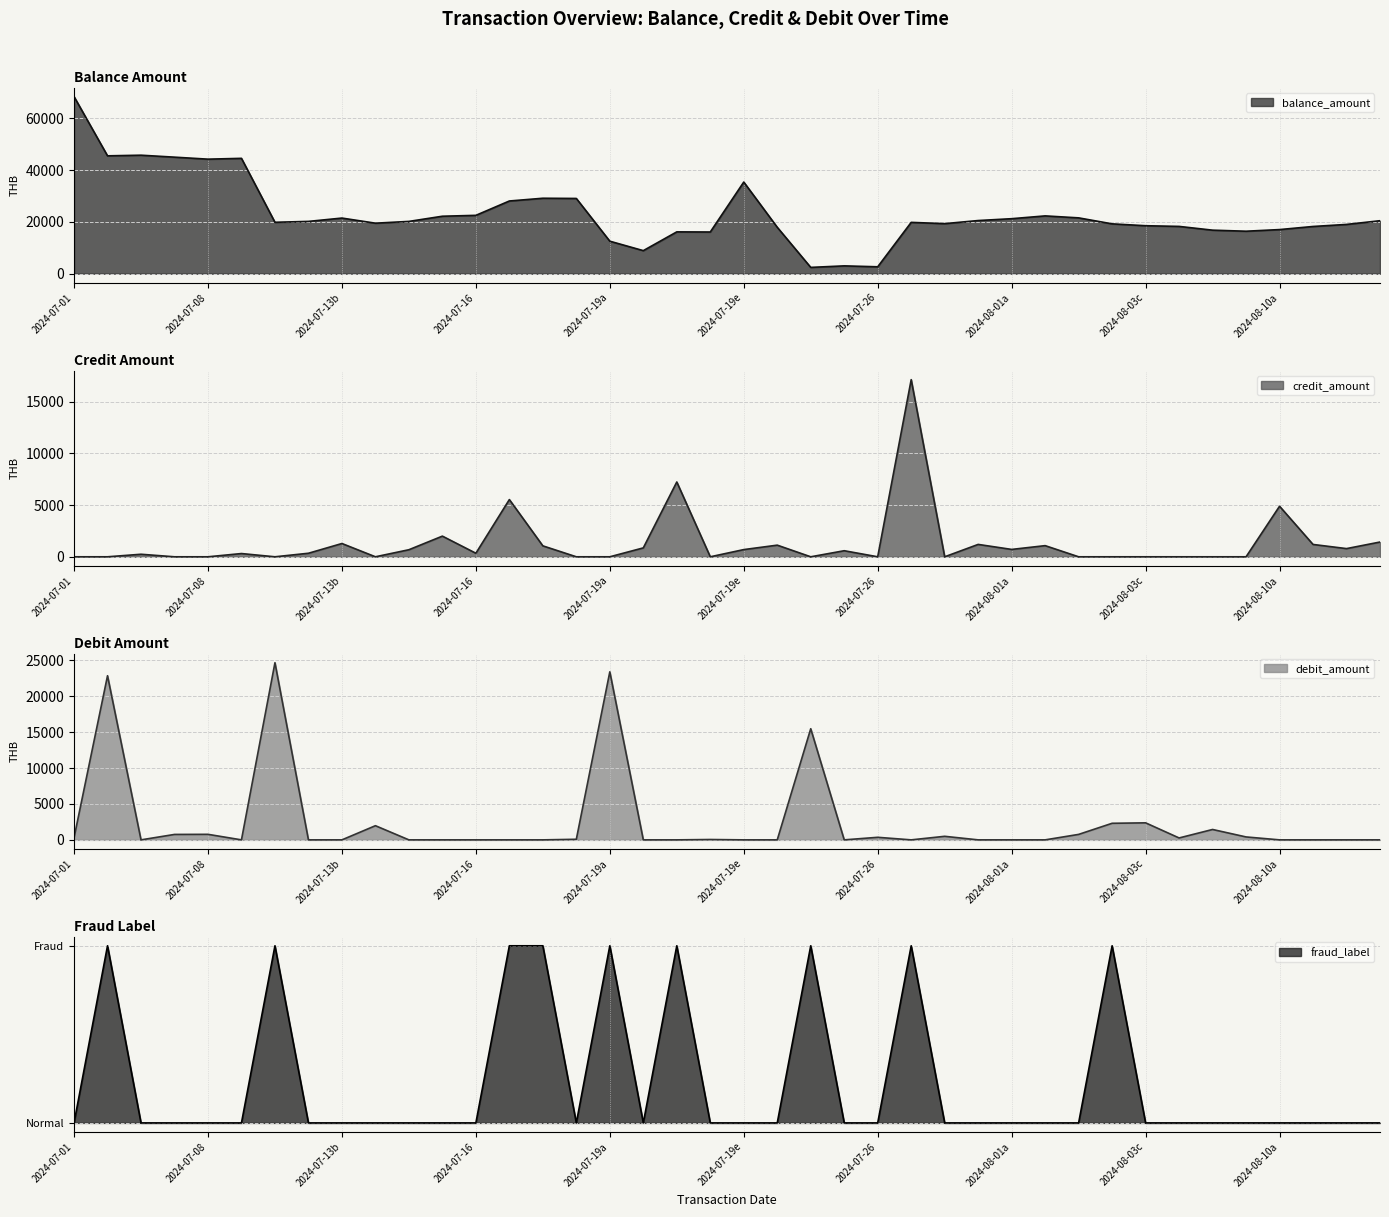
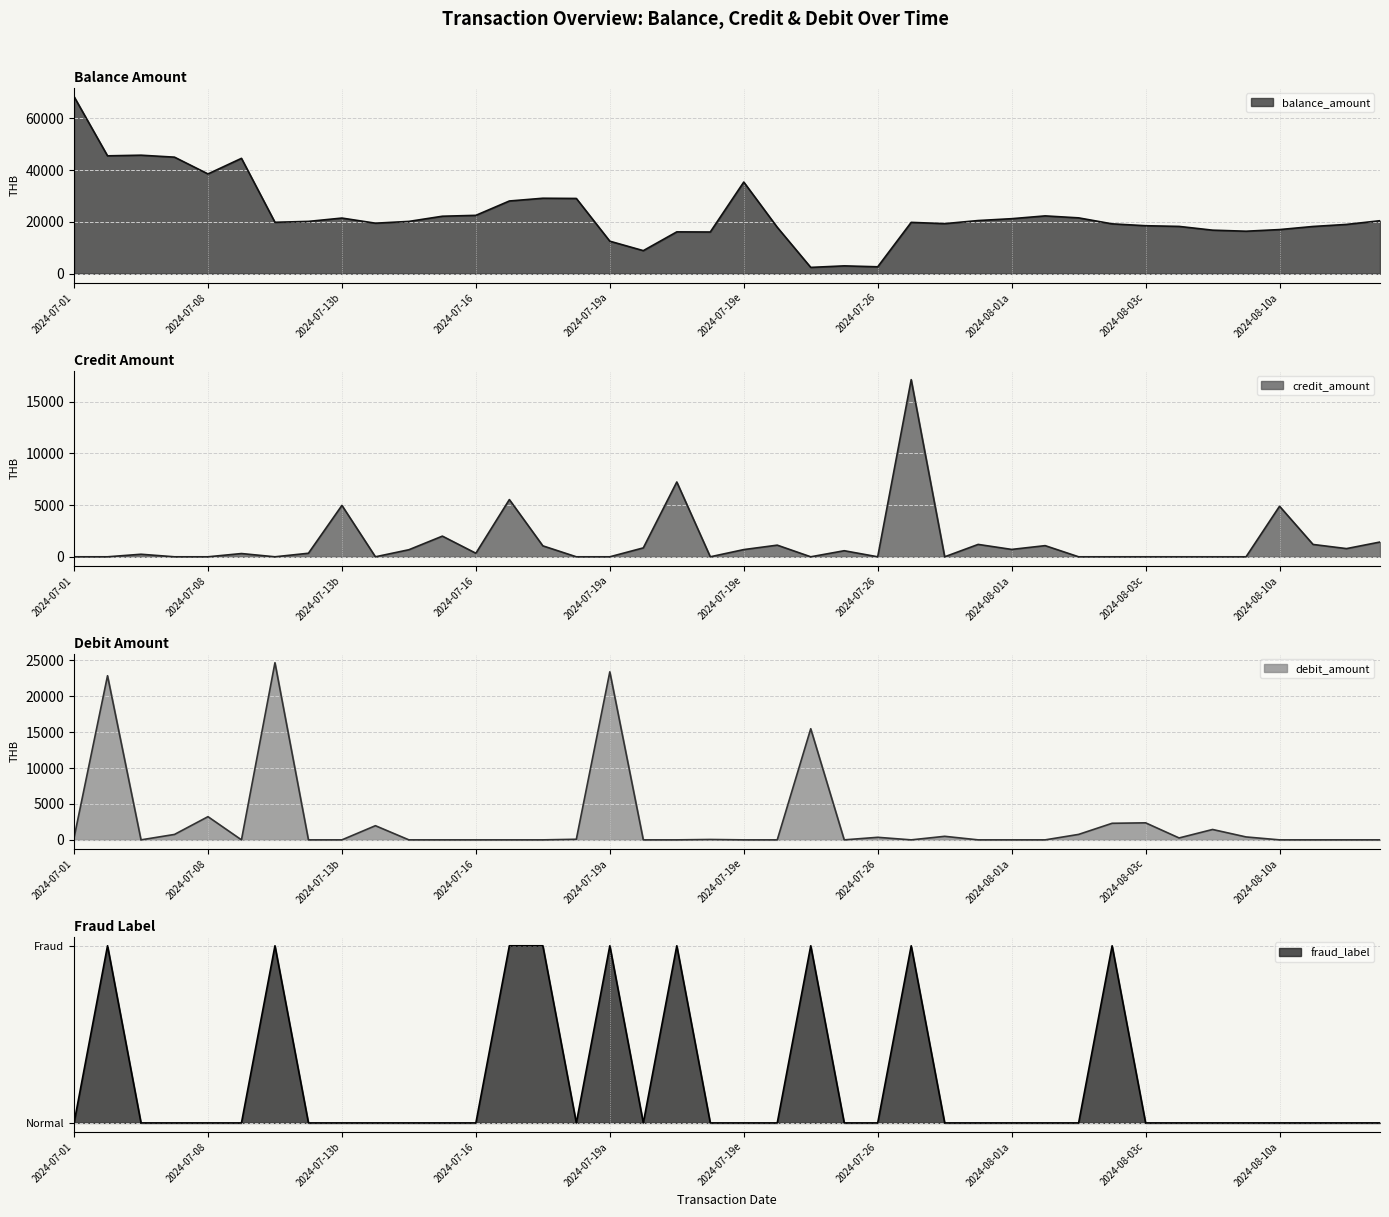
  {
    "Balance Amount": {
      "2024-07-01": 68000,
-     "2024-07-08": 44000,
+     "2024-07-08": 39000,
      "2024-07-13b": 21000,
      "2024-07-16": 23000,
      "2024-07-19a": 13000,
      "2024-07-19e": 35000,
      "2024-07-26": 3000,
      "2024-08-01a": 21000,
      "2024-08-03c": 19000,
      "2024-08-10a": 17000
    },
    "Credit Amount": {
      "2024-07-01": 0,
      "2024-07-08": 0,
-     "2024-07-13b": 1300,
+     "2024-07-13b": 5000,
      "2024-07-16": 300,
      "2024-07-19a": 0,
      "2024-07-19e": 700,
      "2024-07-26": 0,
      "2024-08-01a": 700,
      "2024-08-03c": 0,
      "2024-08-10a": 4900
    },
    "Debit Amount": {
      "2024-07-01": 0,
-     "2024-07-08": 1000,
+     "2024-07-08": 3000,
      "2024-07-13b": 0,
      "2024-07-16": 0,
      "2024-07-19a": 23000,
      "2024-07-19e": 0,
      "2024-07-26": 0,
      "2024-08-01a": 0,
      "2024-08-03c": 2000,
      "2024-08-10a": 0
    }
  }
